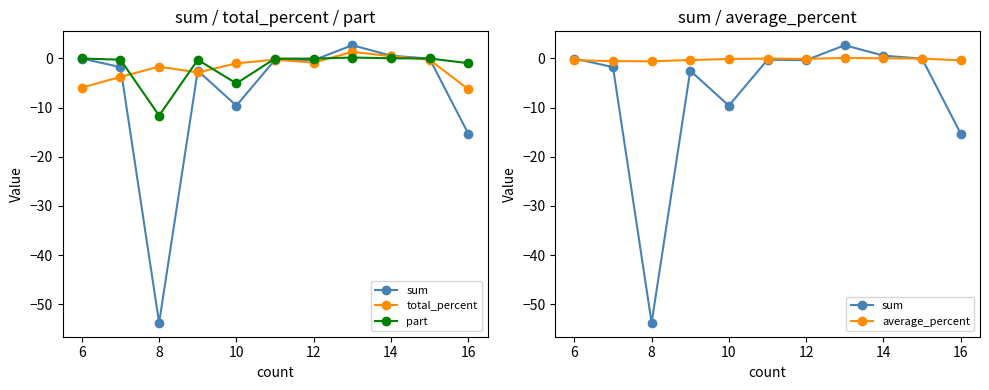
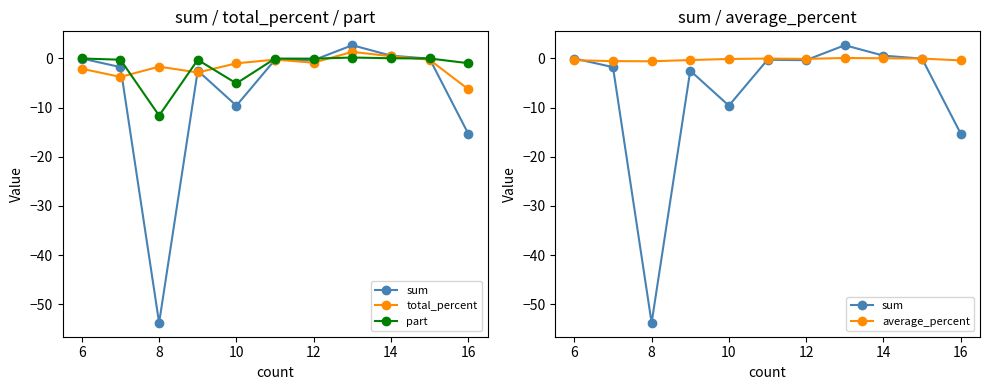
  {
    "sum / total_percent / part": {
      "sum": {
        "8": -54,
        "10": -10,
        "16": -15
      },
      "total_percent": {
-       "6": -6,
+       "6": -2,
        "8": -2,
        "10": -1,
        "16": -6
      },
      "part": {
        "8": -12,
        "10": -5,
        "16": -1
      }
    },
    "sum / average_percent": {
      "sum": {
        "8": -54,
        "10": -10,
        "14": 1,
        "16": -15
      },
      "average_percent": {
        "8": -1,
        "10": 0,
        "14": 0,
        "16": 0
      }
    }
  }
